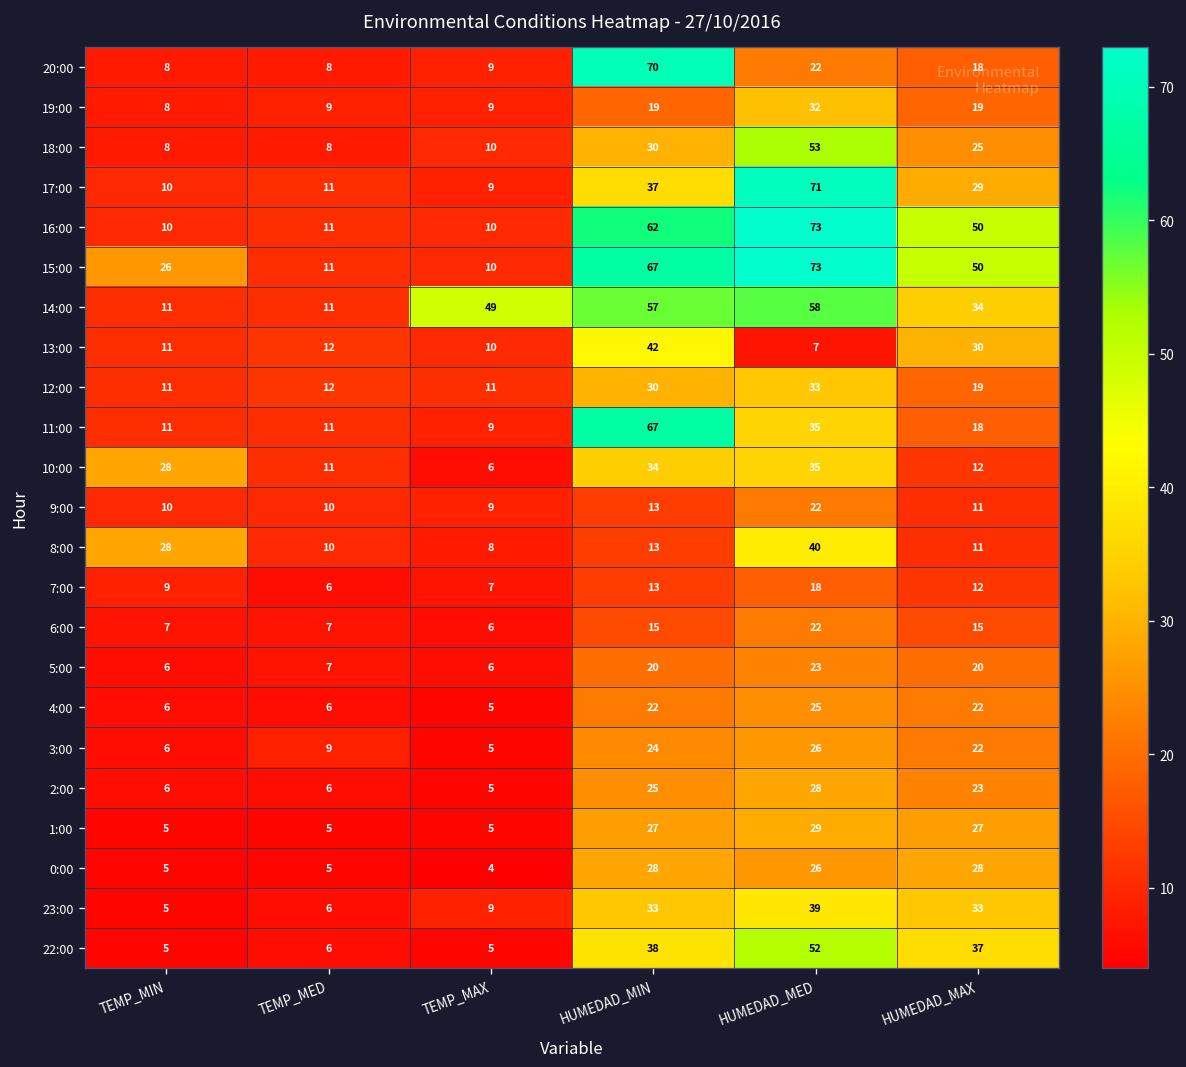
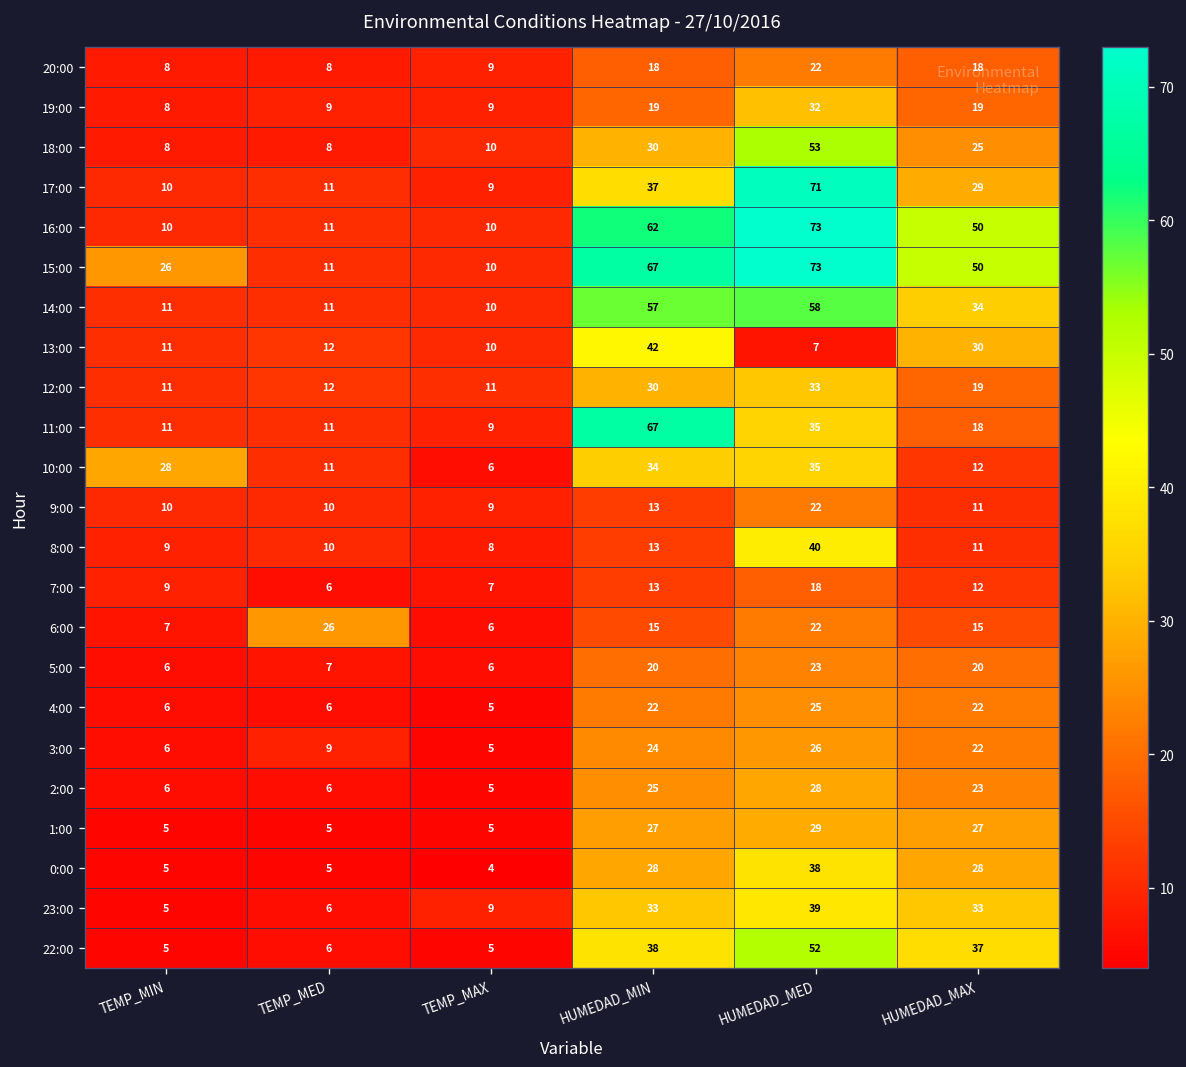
  {
    "20:00": {
      "TEMP_MIN": 8,
      "TEMP_MED": 8,
      "TEMP_MAX": 9,
-     "HUMEDAD_MIN": 70,
+     "HUMEDAD_MIN": 18,
      "HUMEDAD_MED": 22
    },
    "19:00": {
      "TEMP_MIN": 8,
      "TEMP_MED": 9,
      "TEMP_MAX": 9,
      "HUMEDAD_MIN": 19,
      "HUMEDAD_MED": 32,
      "HUMEDAD_MAX": 19
    },
    "18:00": {
      "TEMP_MIN": 8,
      "TEMP_MED": 8,
      "TEMP_MAX": 10,
      "HUMEDAD_MIN": 30,
      "HUMEDAD_MED": 53,
      "HUMEDAD_MAX": 25
    },
    "17:00": {
      "TEMP_MIN": 10,
      "TEMP_MED": 11,
      "TEMP_MAX": 9,
      "HUMEDAD_MIN": 37,
      "HUMEDAD_MED": 71,
      "HUMEDAD_MAX": 29
    },
    "16:00": {
      "TEMP_MIN": 10,
      "TEMP_MED": 11,
      "TEMP_MAX": 10,
      "HUMEDAD_MIN": 62,
      "HUMEDAD_MED": 73,
      "HUMEDAD_MAX": 50
    },
    "15:00": {
      "TEMP_MIN": 26,
      "TEMP_MED": 11,
      "TEMP_MAX": 10,
      "HUMEDAD_MIN": 67,
      "HUMEDAD_MED": 73,
      "HUMEDAD_MAX": 50
    },
    "14:00": {
      "TEMP_MIN": 11,
      "TEMP_MED": 11,
-     "TEMP_MAX": 49,
+     "TEMP_MAX": 10,
      "HUMEDAD_MIN": 57,
      "HUMEDAD_MED": 58,
      "HUMEDAD_MAX": 34
    },
    "13:00": {
      "TEMP_MIN": 11,
      "TEMP_MED": 12,
      "TEMP_MAX": 10,
      "HUMEDAD_MIN": 42,
      "HUMEDAD_MED": 7,
      "HUMEDAD_MAX": 30
    },
    "12:00": {
      "TEMP_MIN": 11,
      "TEMP_MED": 12,
      "TEMP_MAX": 11,
      "HUMEDAD_MIN": 30,
      "HUMEDAD_MED": 33,
      "HUMEDAD_MAX": 19
    },
    "11:00": {
      "TEMP_MIN": 11,
      "TEMP_MED": 11,
      "TEMP_MAX": 9,
      "HUMEDAD_MIN": 67,
      "HUMEDAD_MED": 35,
      "HUMEDAD_MAX": 18
    },
    "10:00": {
      "TEMP_MIN": 28,
      "TEMP_MED": 11,
      "TEMP_MAX": 6,
      "HUMEDAD_MIN": 34,
      "HUMEDAD_MED": 35,
      "HUMEDAD_MAX": 12
    },
    "9:00": {
      "TEMP_MIN": 10,
      "TEMP_MED": 10,
      "TEMP_MAX": 9,
      "HUMEDAD_MIN": 13,
      "HUMEDAD_MED": 22,
      "HUMEDAD_MAX": 11
    },
    "8:00": {
-     "TEMP_MIN": 28,
+     "TEMP_MIN": 9,
      "TEMP_MED": 10,
      "TEMP_MAX": 8,
      "HUMEDAD_MIN": 13,
      "HUMEDAD_MED": 40,
      "HUMEDAD_MAX": 11
    },
    "7:00": {
      "TEMP_MIN": 9,
      "TEMP_MED": 6,
      "TEMP_MAX": 7,
      "HUMEDAD_MIN": 13,
      "HUMEDAD_MED": 18,
      "HUMEDAD_MAX": 12
    },
    "6:00": {
      "TEMP_MIN": 7,
-     "TEMP_MED": 7,
+     "TEMP_MED": 26,
      "TEMP_MAX": 6,
      "HUMEDAD_MIN": 15,
      "HUMEDAD_MED": 22,
      "HUMEDAD_MAX": 15
    },
    "5:00": {
      "TEMP_MIN": 6,
      "TEMP_MED": 7,
      "TEMP_MAX": 6,
      "HUMEDAD_MIN": 20,
      "HUMEDAD_MED": 23,
      "HUMEDAD_MAX": 20
    },
    "4:00": {
      "TEMP_MIN": 6,
      "TEMP_MED": 6,
      "TEMP_MAX": 5,
      "HUMEDAD_MIN": 22,
      "HUMEDAD_MED": 25,
      "HUMEDAD_MAX": 22
    },
    "3:00": {
      "TEMP_MIN": 6,
      "TEMP_MED": 9,
      "TEMP_MAX": 5,
      "HUMEDAD_MIN": 24,
      "HUMEDAD_MED": 26,
      "HUMEDAD_MAX": 22
    },
    "2:00": {
      "TEMP_MIN": 6,
      "TEMP_MED": 6,
      "TEMP_MAX": 5,
      "HUMEDAD_MIN": 25,
      "HUMEDAD_MED": 28,
      "HUMEDAD_MAX": 23
    },
    "1:00": {
      "TEMP_MIN": 5,
      "TEMP_MED": 5,
      "TEMP_MAX": 5,
      "HUMEDAD_MIN": 27,
      "HUMEDAD_MED": 29,
      "HUMEDAD_MAX": 27
    },
    "0:00": {
      "TEMP_MIN": 5,
      "TEMP_MED": 5,
      "TEMP_MAX": 4,
      "HUMEDAD_MIN": 28,
-     "HUMEDAD_MED": 26,
+     "HUMEDAD_MED": 38,
      "HUMEDAD_MAX": 28
    },
    "23:00": {
      "TEMP_MIN": 5,
      "TEMP_MED": 6,
      "TEMP_MAX": 9,
      "HUMEDAD_MIN": 33,
      "HUMEDAD_MED": 39,
      "HUMEDAD_MAX": 33
    },
    "22:00": {
      "TEMP_MIN": 5,
      "TEMP_MED": 6,
      "TEMP_MAX": 5,
      "HUMEDAD_MIN": 38,
      "HUMEDAD_MED": 52,
      "HUMEDAD_MAX": 37
    }
  }
